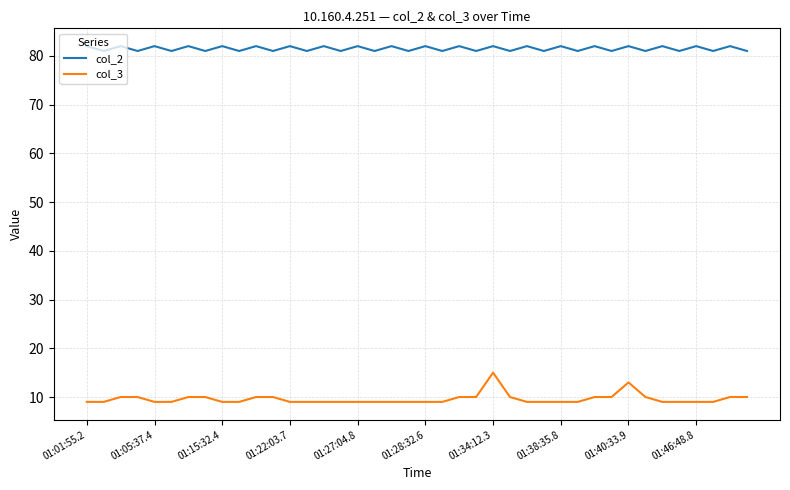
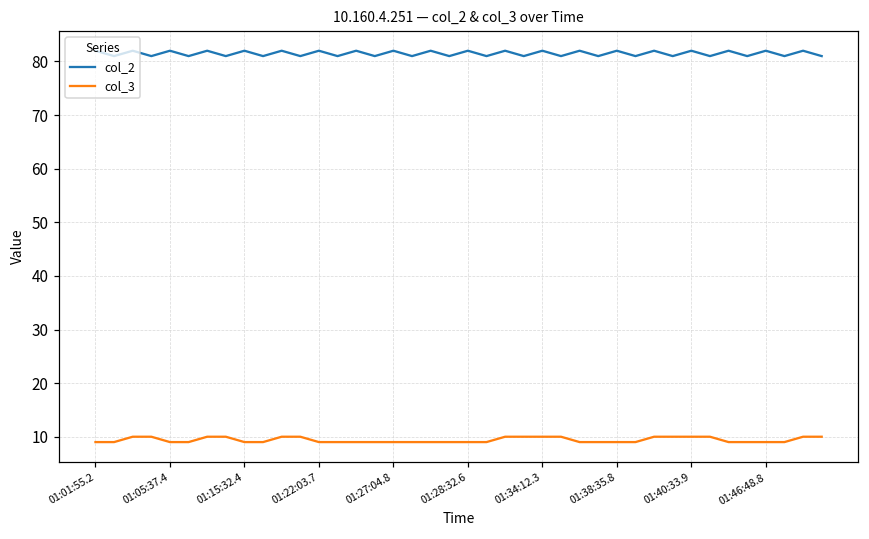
  {
    "col_2": {
      "01:05:37.4": 82,
      "01:15:32.4": 82,
      "01:22:03.7": 82,
      "01:27:04.8": 82,
      "01:28:32.6": 82,
      "01:34:12.3": 82,
      "01:38:35.8": 82,
      "01:40:33.9": 82,
      "01:46:48.8": 82
    },
    "col_3": {
      "01:01:55.2": 9,
      "01:05:37.4": 9,
      "01:15:32.4": 9,
      "01:22:03.7": 9,
      "01:27:04.8": 9,
      "01:28:32.6": 9,
-     "01:34:12.3": 15,
+     "01:34:12.3": 10,
      "01:38:35.8": 9,
-     "01:40:33.9": 13,
+     "01:40:33.9": 10,
      "01:46:48.8": 9
    }
  }
